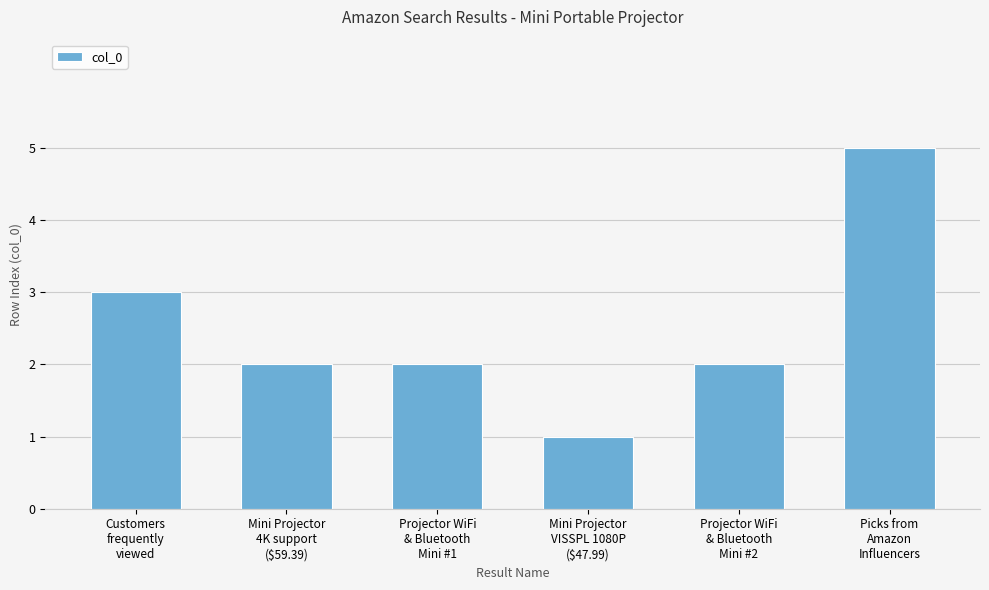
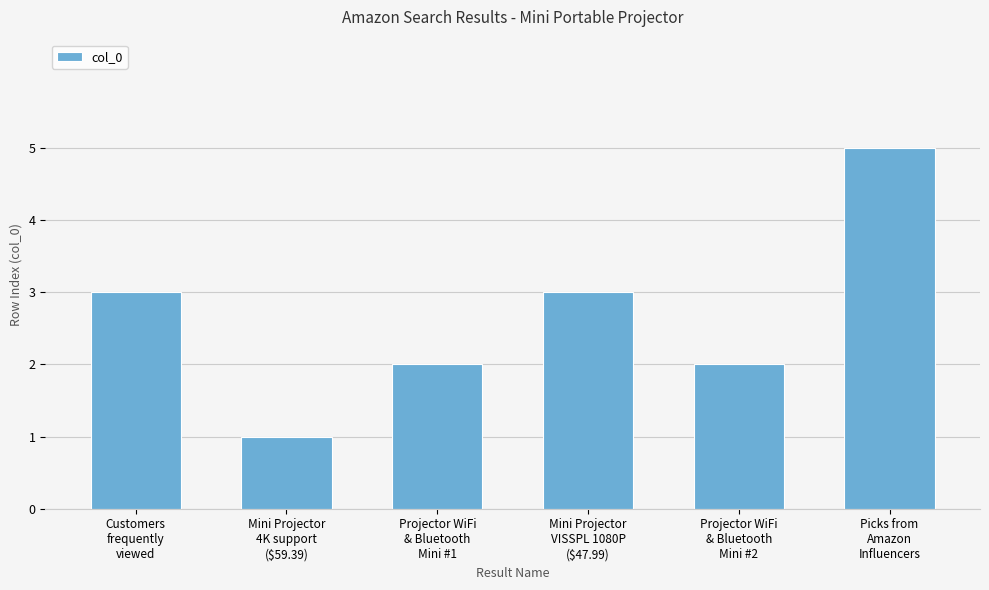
  {
    "Customers frequently viewed": 3,
-   "Mini Projector 4K support ($59.39)": 2,
+   "Mini Projector 4K support ($59.39)": 1,
    "Projector WiFi & Bluetooth Mini #1": 2,
-   "Mini Projector VISSPL 1080P ($47.99)": 1,
+   "Mini Projector VISSPL 1080P ($47.99)": 3,
    "Projector WiFi & Bluetooth Mini #2": 2,
    "Picks from Amazon Influencers": 5
  }
